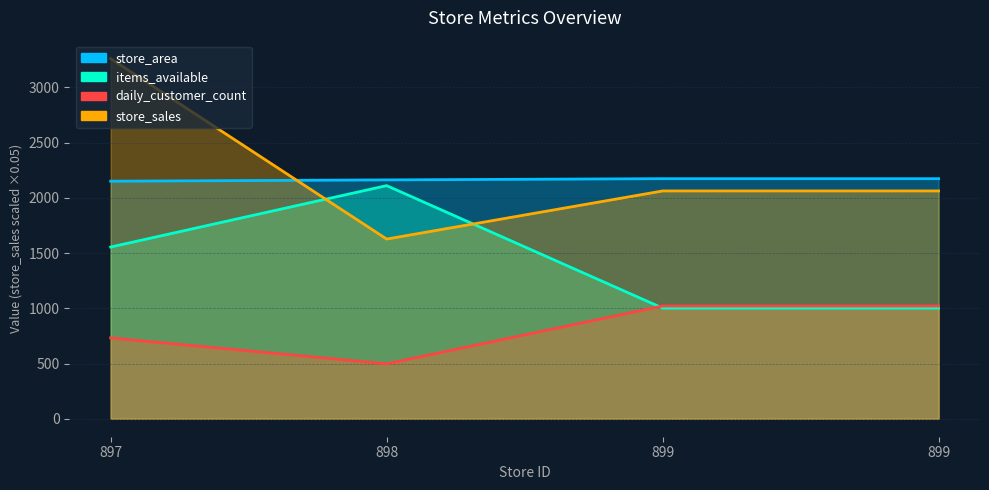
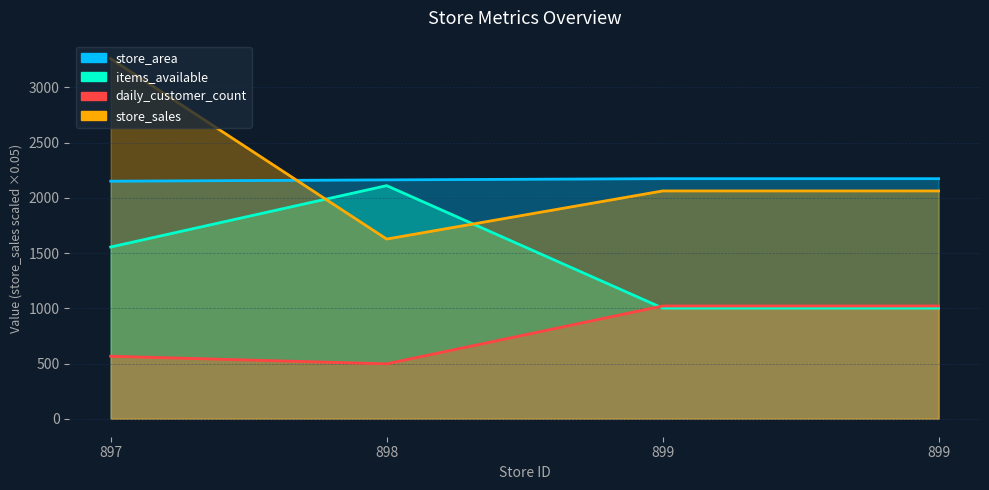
  {
    "daily_customer_count": {
-     "897": 730,
+     "897": 570,
      "898": 500
    },
    "store_sales": {
      "898": 1630
    }
  }
